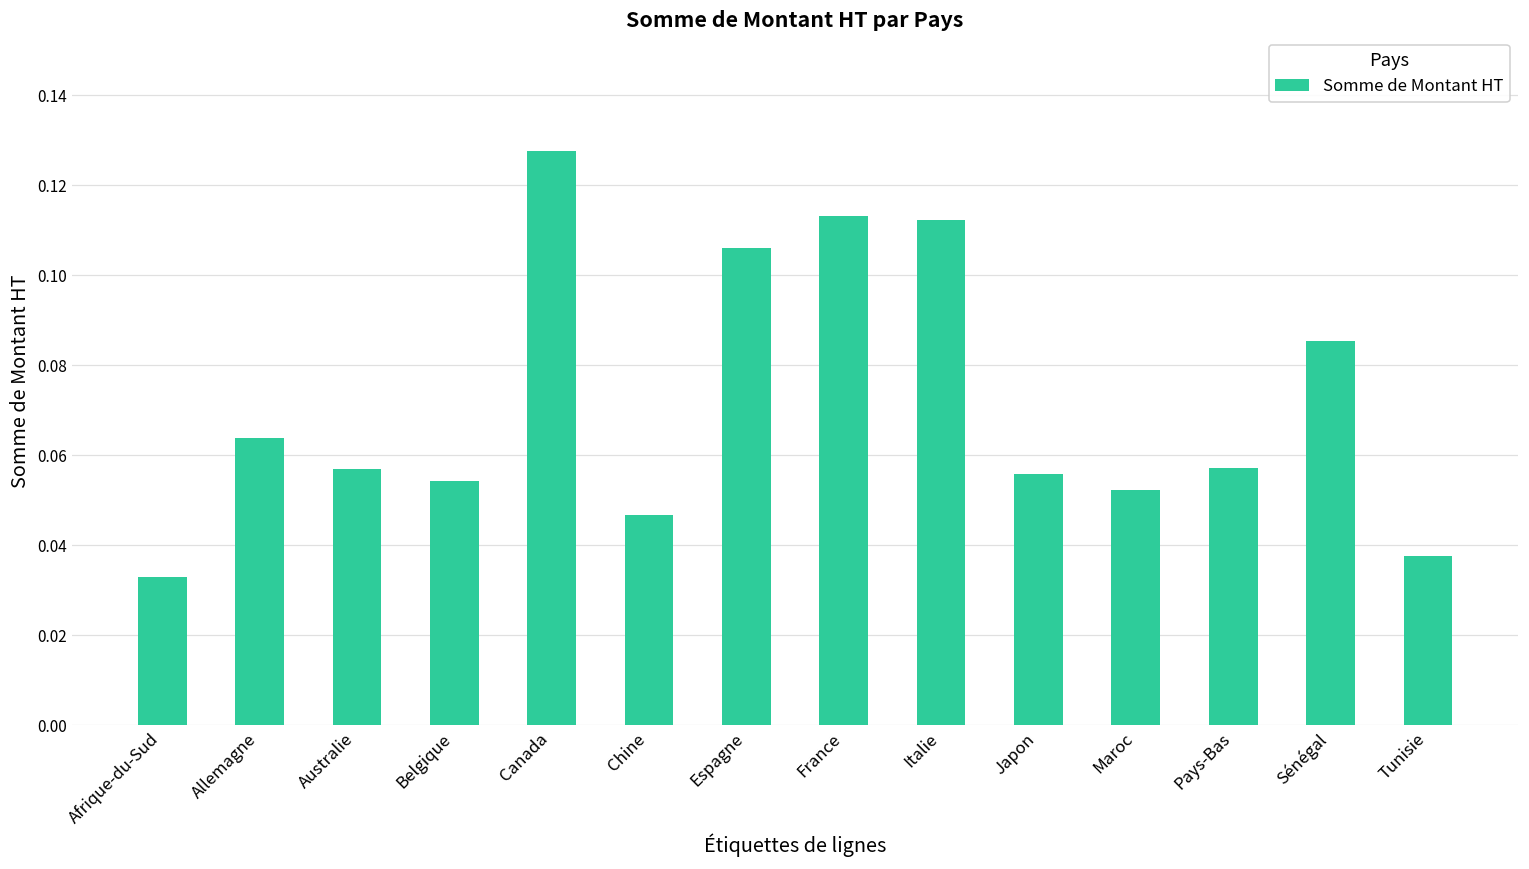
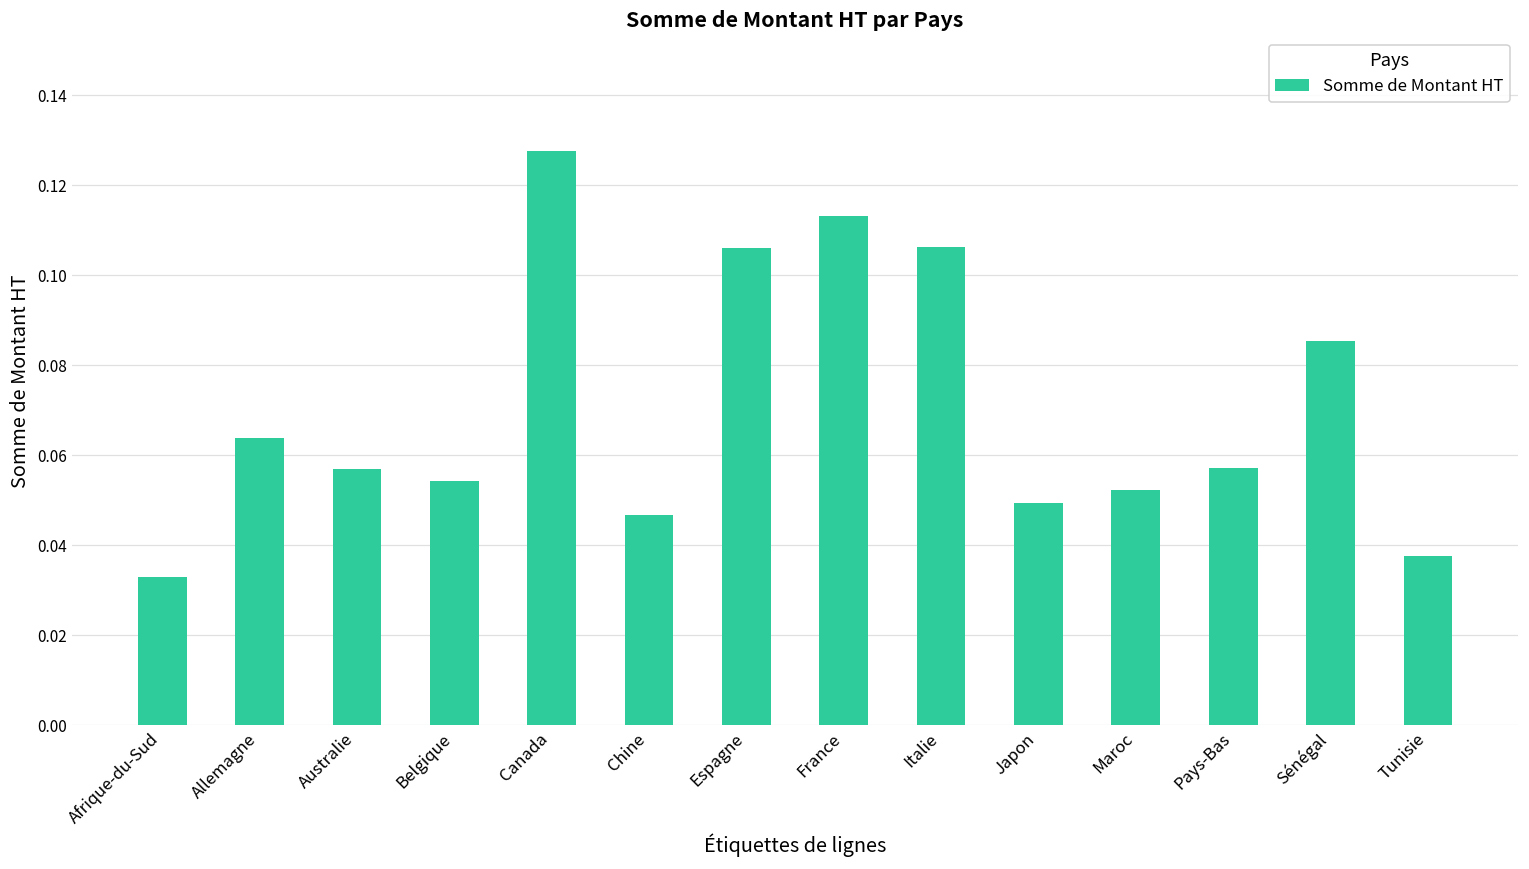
  {
    "Afrique-du-Sud": 0.033,
    "Allemagne": 0.064,
    "Australie": 0.057,
    "Belgique": 0.054,
    "Canada": 0.128,
    "Chine": 0.047,
    "Espagne": 0.106,
    "France": 0.113,
-   "Italie": 0.112,
-   "Japon": 0.056,
+   "Italie": 0.106,
+   "Japon": 0.050,
    "Maroc": 0.052,
    "Pays-Bas": 0.057,
    "Sénégal": 0.085,
    "Tunisie": 0.038
  }
